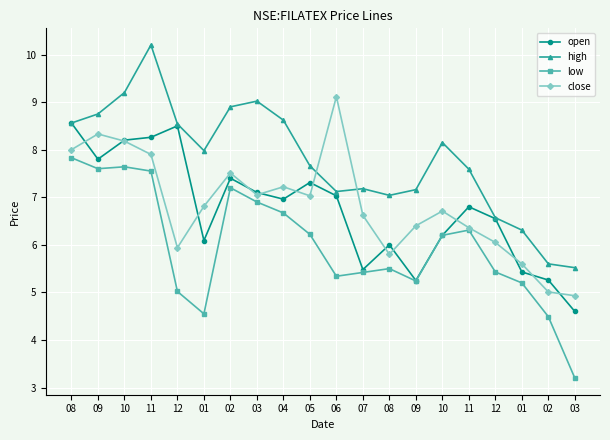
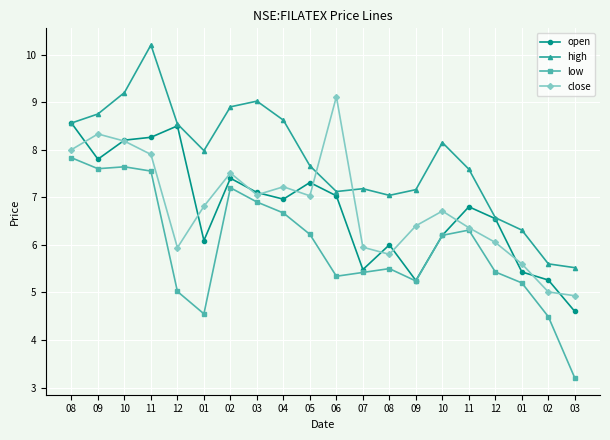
  {
    "close": {
      "04": 7.2,
      "05": 7.0,
      "06": 9.1,
-     "07": 6.6
+     "07": 6.0
    }
  }
